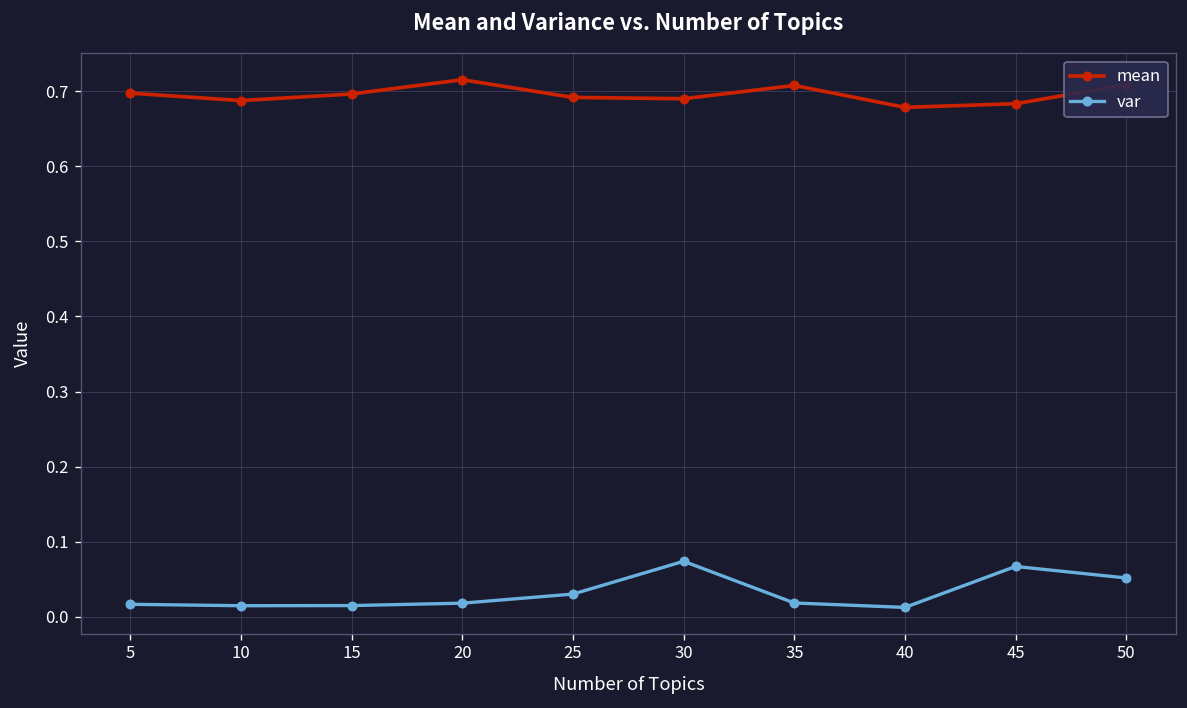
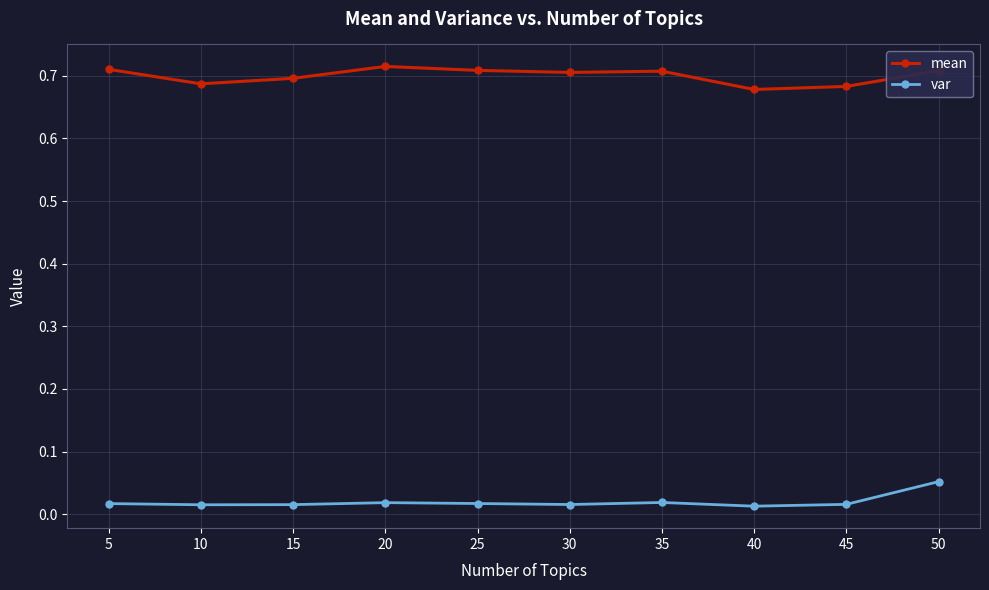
  {
    "mean": {
-     "5": 0.70,
+     "5": 0.71,
      "10": 0.69,
      "15": 0.70,
      "20": 0.72,
-     "25": 0.69,
-     "30": 0.69,
+     "25": 0.71,
+     "30": 0.71,
      "35": 0.71,
      "40": 0.68,
      "45": 0.68
    },
    "var": {
      "5": 0.02,
      "10": 0.01,
      "15": 0.02,
      "20": 0.02,
-     "25": 0.03,
-     "30": 0.07,
+     "25": 0.02,
+     "30": 0.02,
      "35": 0.02,
      "40": 0.01,
-     "45": 0.07,
+     "45": 0.02,
      "50": 0.05
    }
  }
